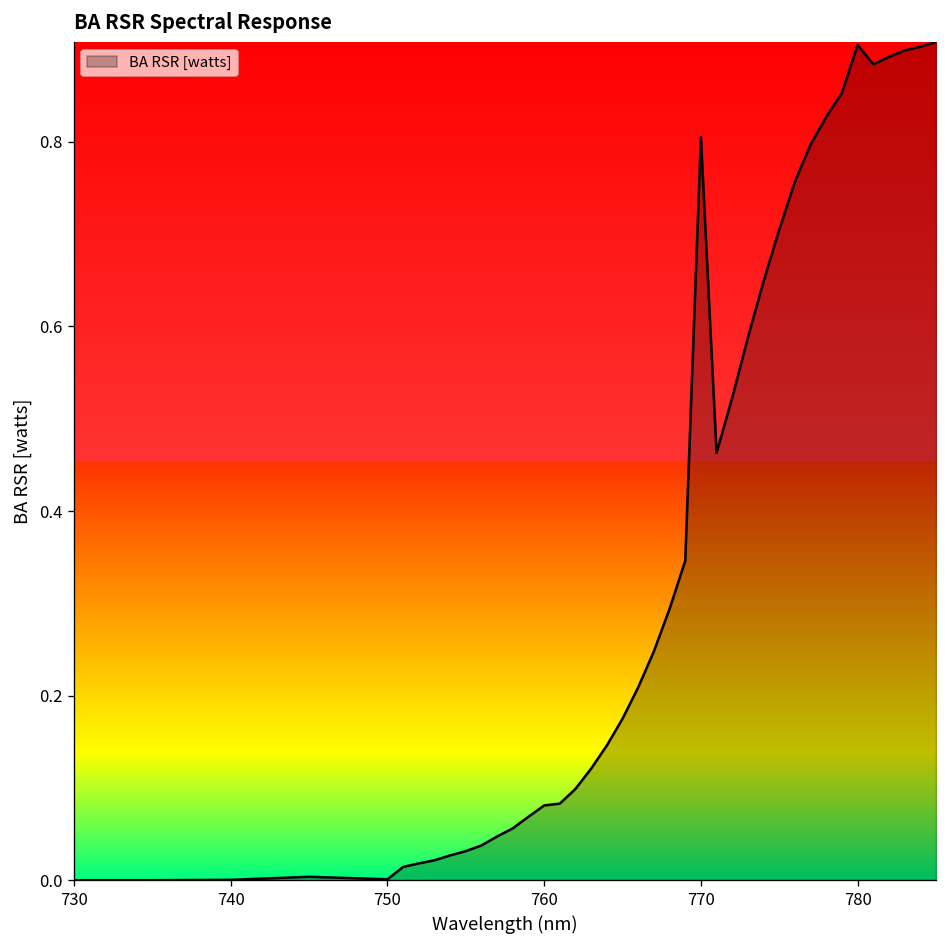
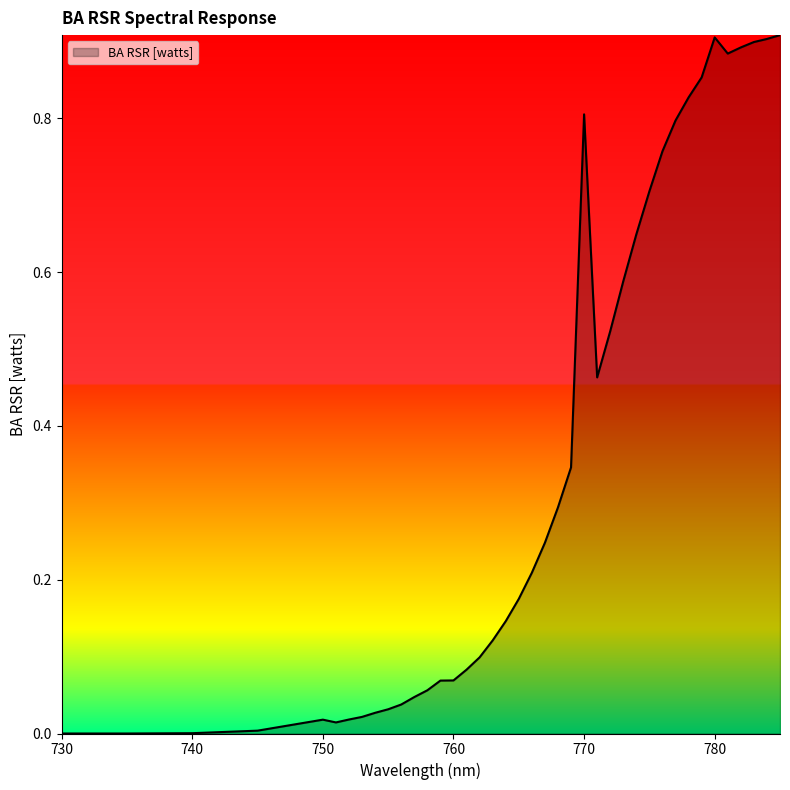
  {
    "730": 0.00,
    "740": 0.00,
-   "750": 0.00,
-   "760": 0.08,
+   "750": 0.02,
+   "760": 0.07,
    "770": 0.81,
    "780": 0.91
  }
